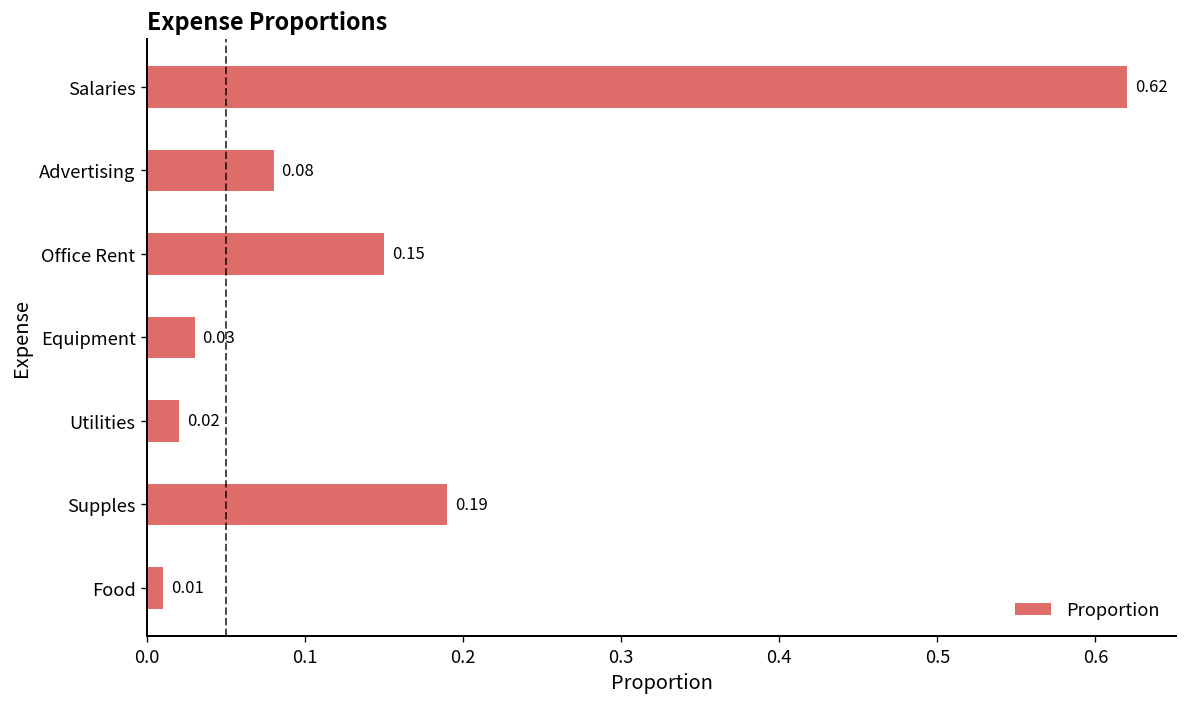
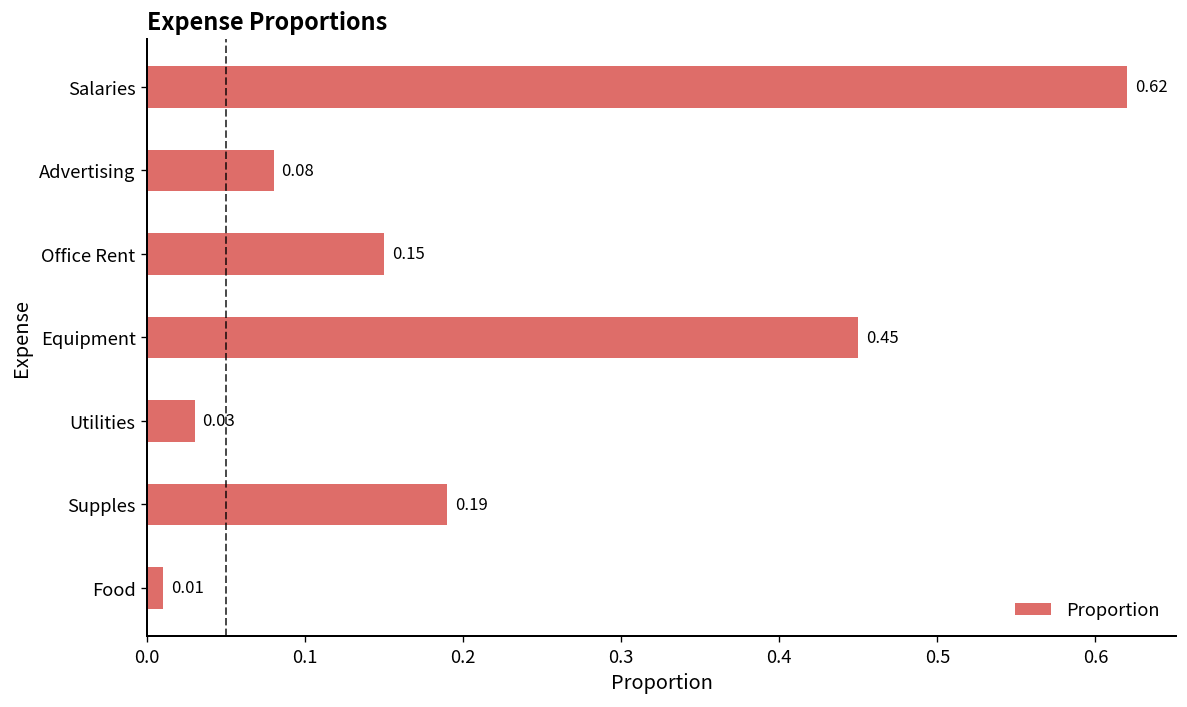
  {
    "Salaries": 0.62,
    "Advertising": 0.08,
    "Office Rent": 0.15,
-   "Equipment": 0.03,
-   "Utilities": 0.02,
+   "Equipment": 0.45,
+   "Utilities": 0.03,
    "Supples": 0.19,
    "Food": 0.01
  }
